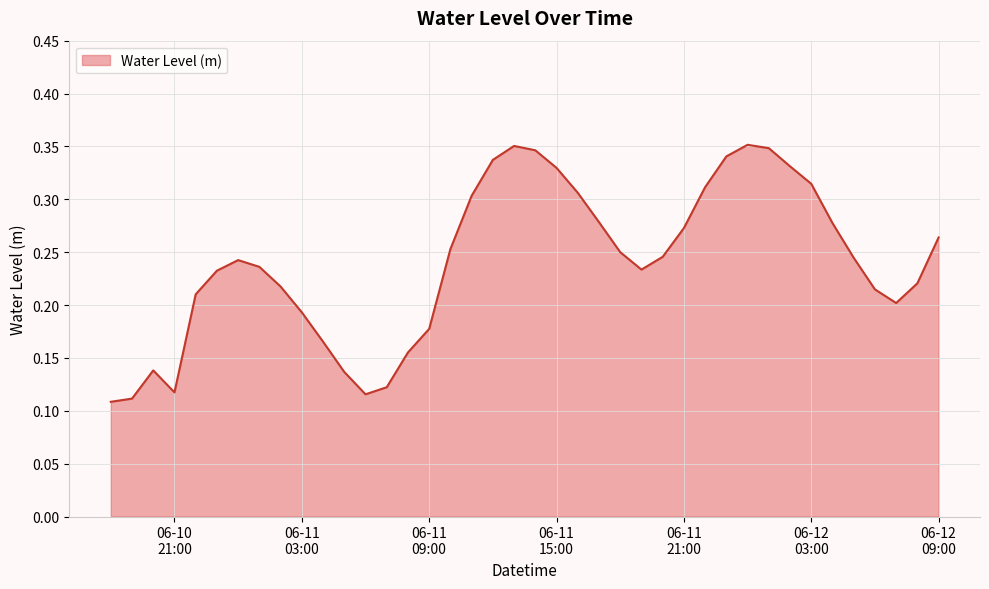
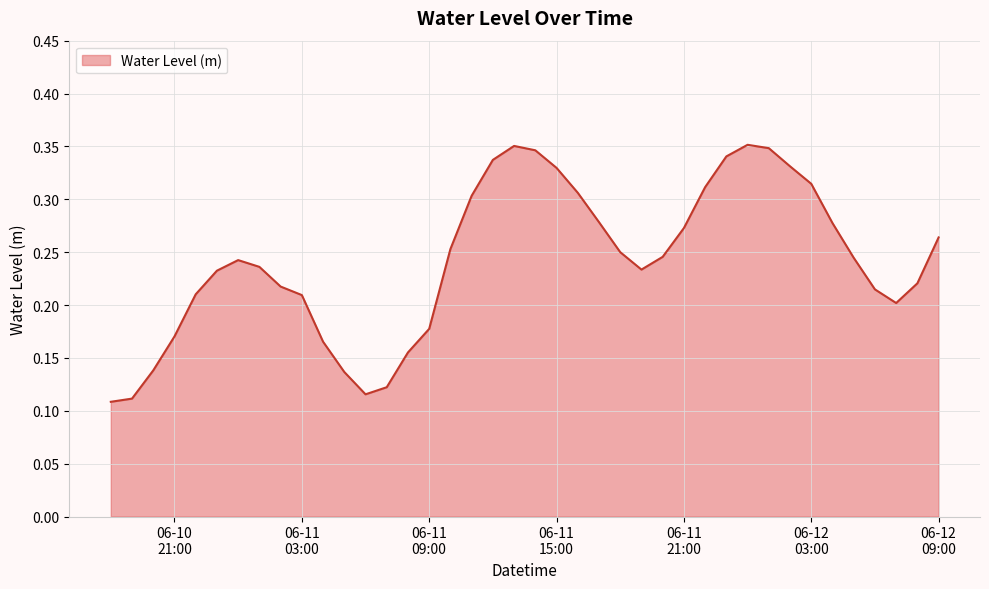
  {
-   "06-10 21:00": 0.117,
-   "06-11 03:00": 0.193,
+   "06-10 21:00": 0.170,
+   "06-11 03:00": 0.209,
    "06-11 09:00": 0.177,
    "06-11 15:00": 0.330,
    "06-11 21:00": 0.273,
    "06-12 03:00": 0.315,
    "06-12 09:00": 0.264
  }
